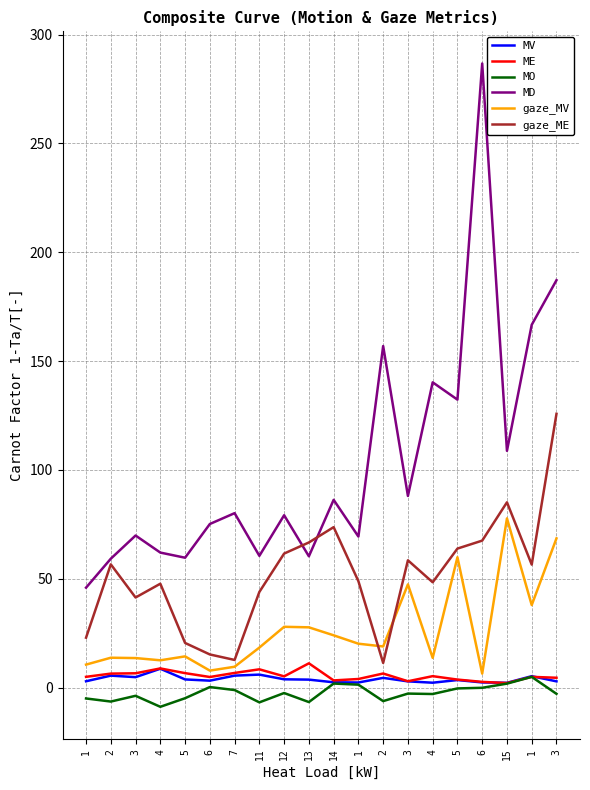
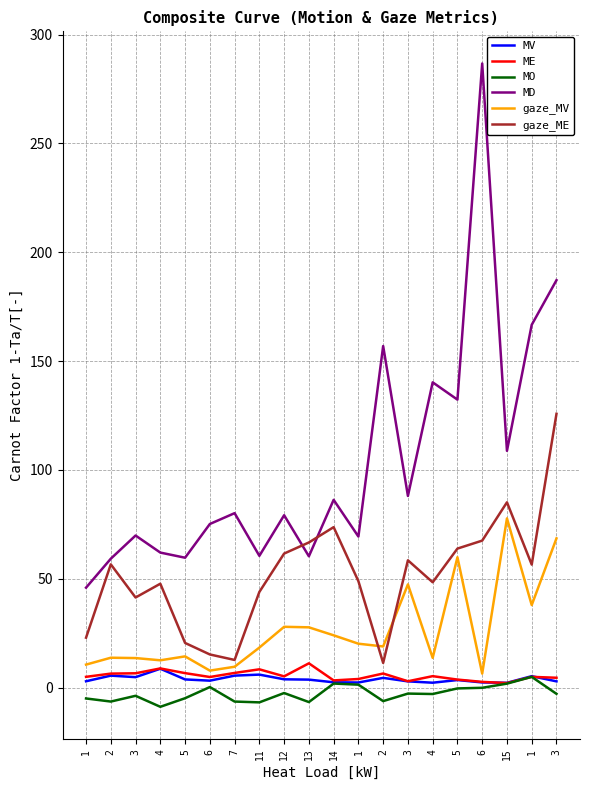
  {
    "MV": {
      "7": 6,
      "11": 6,
      "12": 4,
      "13": 4
    },
    "ME": {
      "7": 7,
      "11": 8,
      "12": 5,
      "13": 11
    },
    "MO": {
-     "7": -1,
+     "7": -6,
      "11": -7,
      "12": -2,
      "13": -7
    },
    "MD": {
      "7": 80,
      "11": 61,
      "12": 79,
      "13": 60,
      "14": 86,
      "15": 109
    },
    "gaze_MV": {
      "7": 10,
      "11": 18,
      "12": 28,
      "13": 28,
      "14": 24,
      "15": 78
    },
    "gaze_ME": {
      "7": 13,
      "11": 44,
      "12": 62,
      "13": 67,
      "14": 74,
      "15": 85
    }
  }
